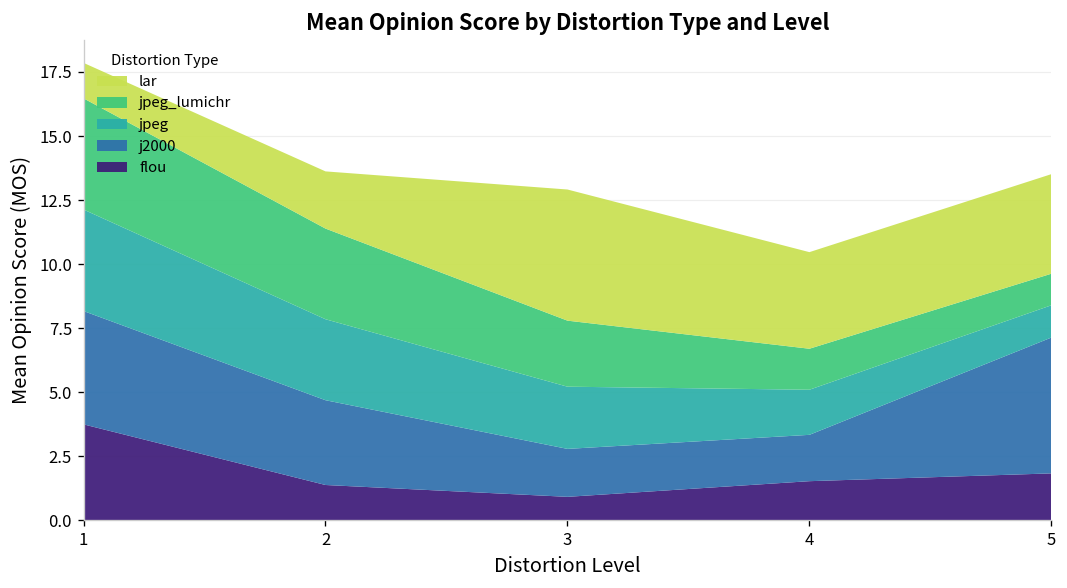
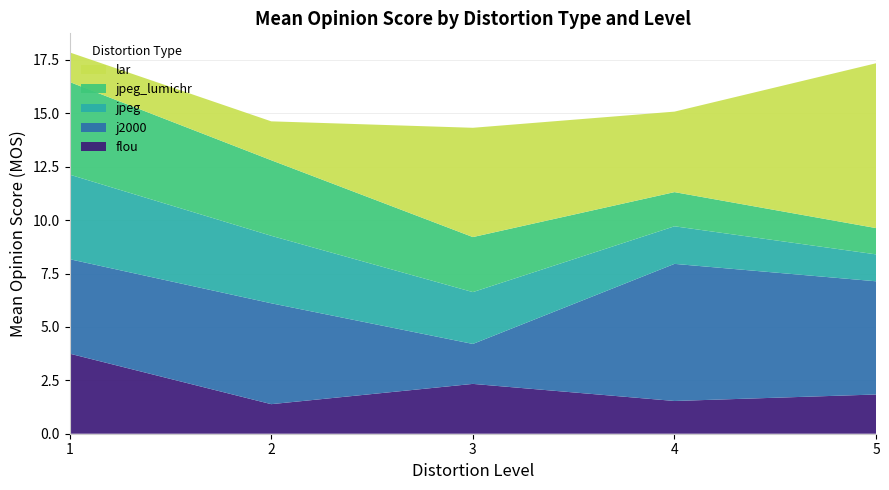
  {
    "flou": {
      "1": 3.8,
      "2": 1.4,
-     "3": 0.9,
+     "3": 2.3,
      "4": 1.5,
      "5": 1.8
    },
    "j2000": {
      "1": 4.4,
-     "2": 3.3,
+     "2": 4.7,
      "3": 1.9,
-     "4": 1.8,
+     "4": 6.4,
      "5": 5.3
    },
    "lar": {
      "1": 1.4,
-     "2": 2.2,
+     "2": 1.8,
      "3": 5.1,
      "4": 3.8,
-     "5": 3.9
+     "5": 7.7
    }
  }
